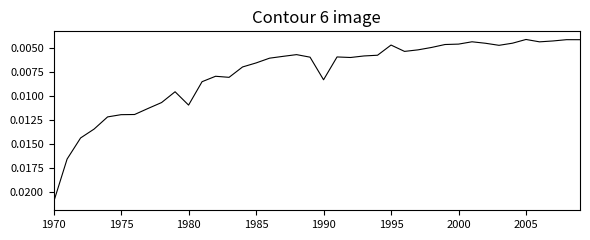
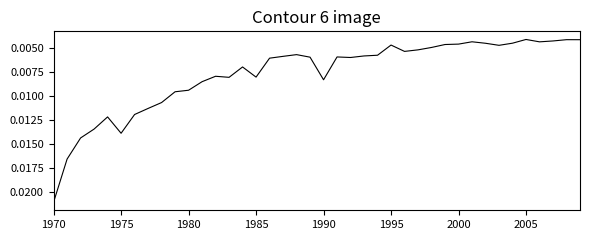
  {
    "1970": 0.021,
-   "1975": 0.012,
-   "1980": 0.011,
-   "1985": 0.007,
+   "1975": 0.014,
+   "1980": 0.009,
+   "1985": 0.008,
    "1990": 0.008,
    "1995": 0.005,
    "2000": 0.005,
    "2005": 0.004
  }
